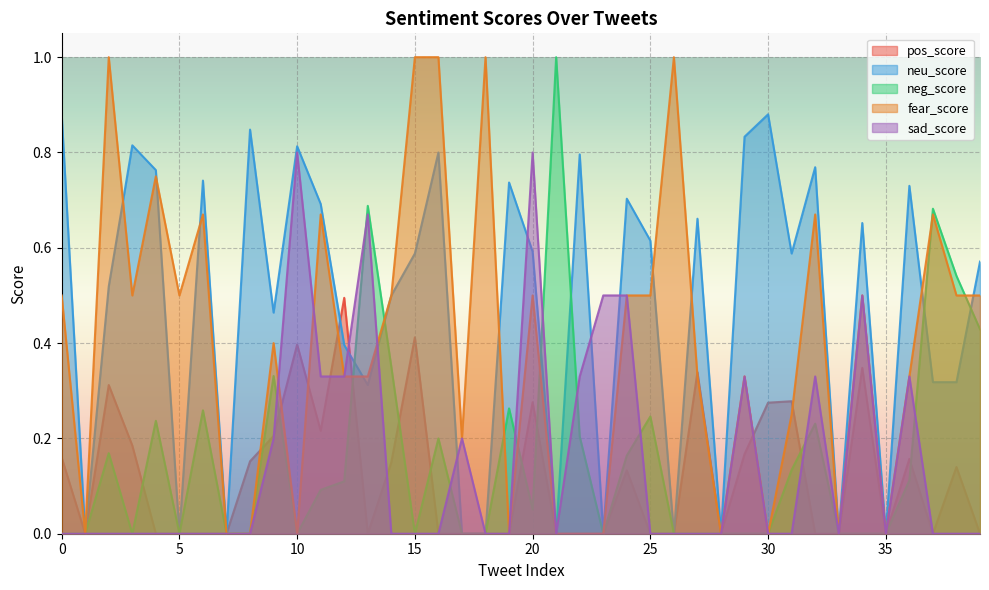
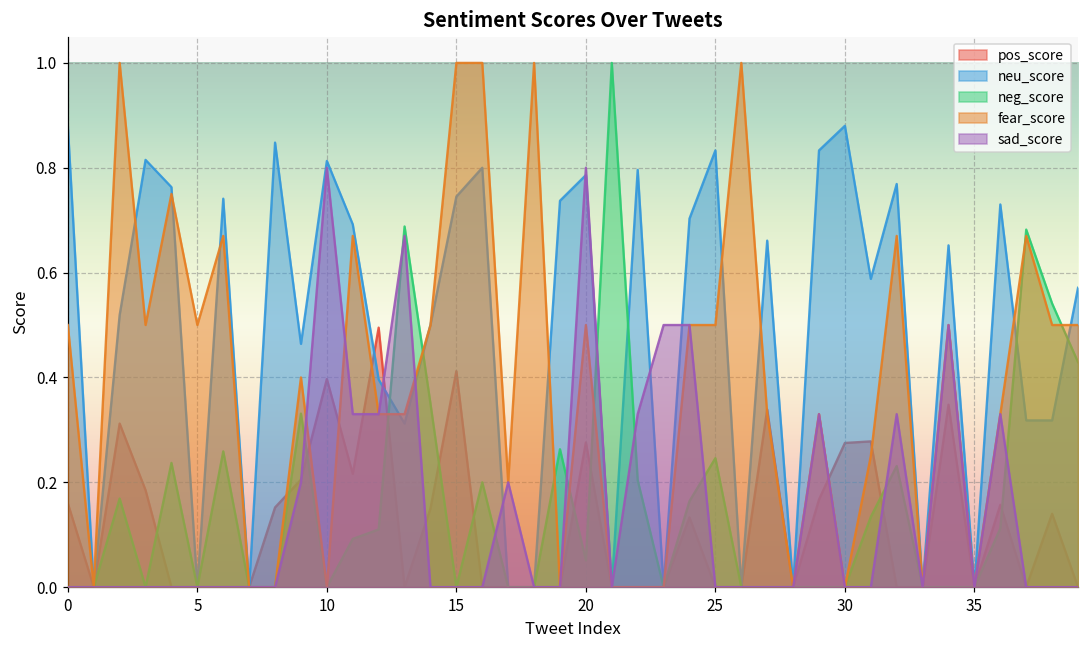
  {
    "neu_score": {
      "0": 0.88,
      "10": 0.81,
-     "15": 0.59,
-     "20": 0.59,
-     "25": 0.62,
+     "15": 0.75,
+     "20": 0.79,
+     "25": 0.83,
      "30": 0.88
    },
    "neg_score": {
      "20": 0.05,
      "25": 0.25
    },
    "sad_score": {
      "10": 0.80,
      "20": 0.80
    }
  }
